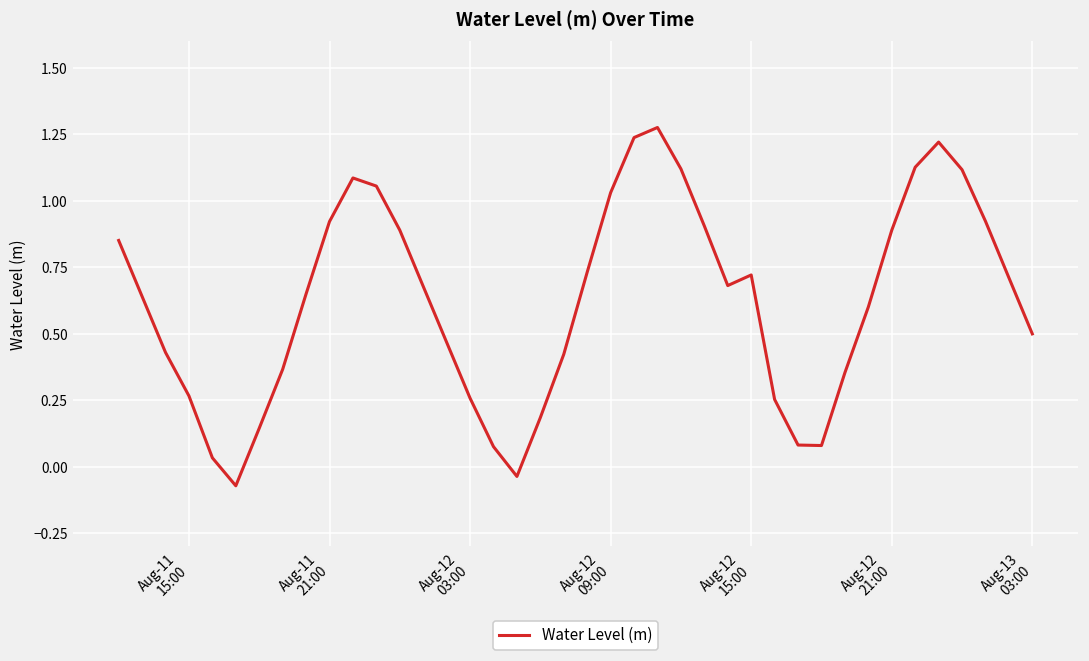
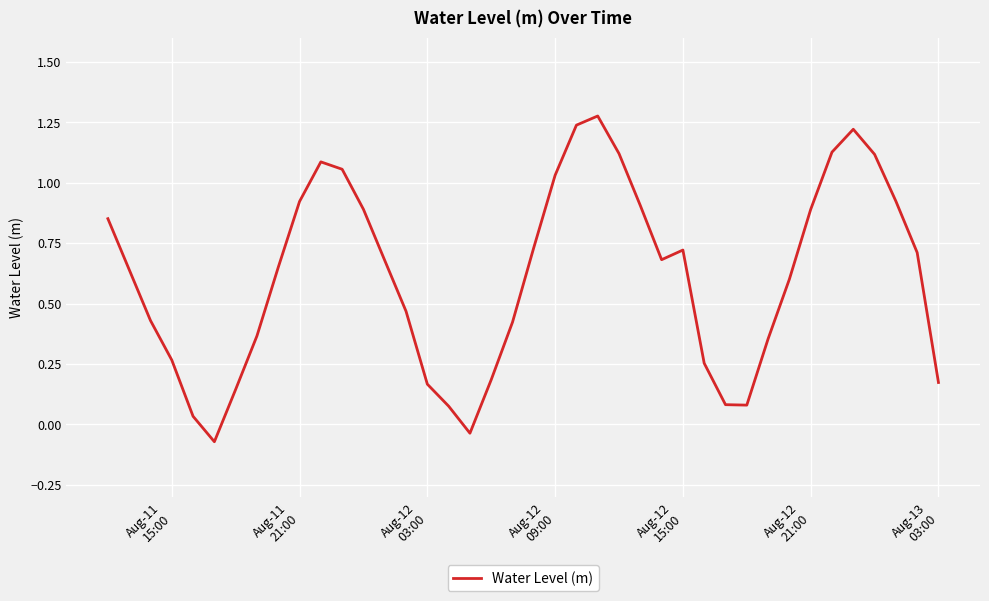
  {
    "Aug-11 15:00": 0.27,
    "Aug-11 21:00": 0.92,
-   "Aug-12 03:00": 0.26,
+   "Aug-12 03:00": 0.17,
    "Aug-12 09:00": 1.03,
    "Aug-12 15:00": 0.72,
    "Aug-12 21:00": 0.89,
-   "Aug-13 03:00": 0.50
+   "Aug-13 03:00": 0.17
  }
